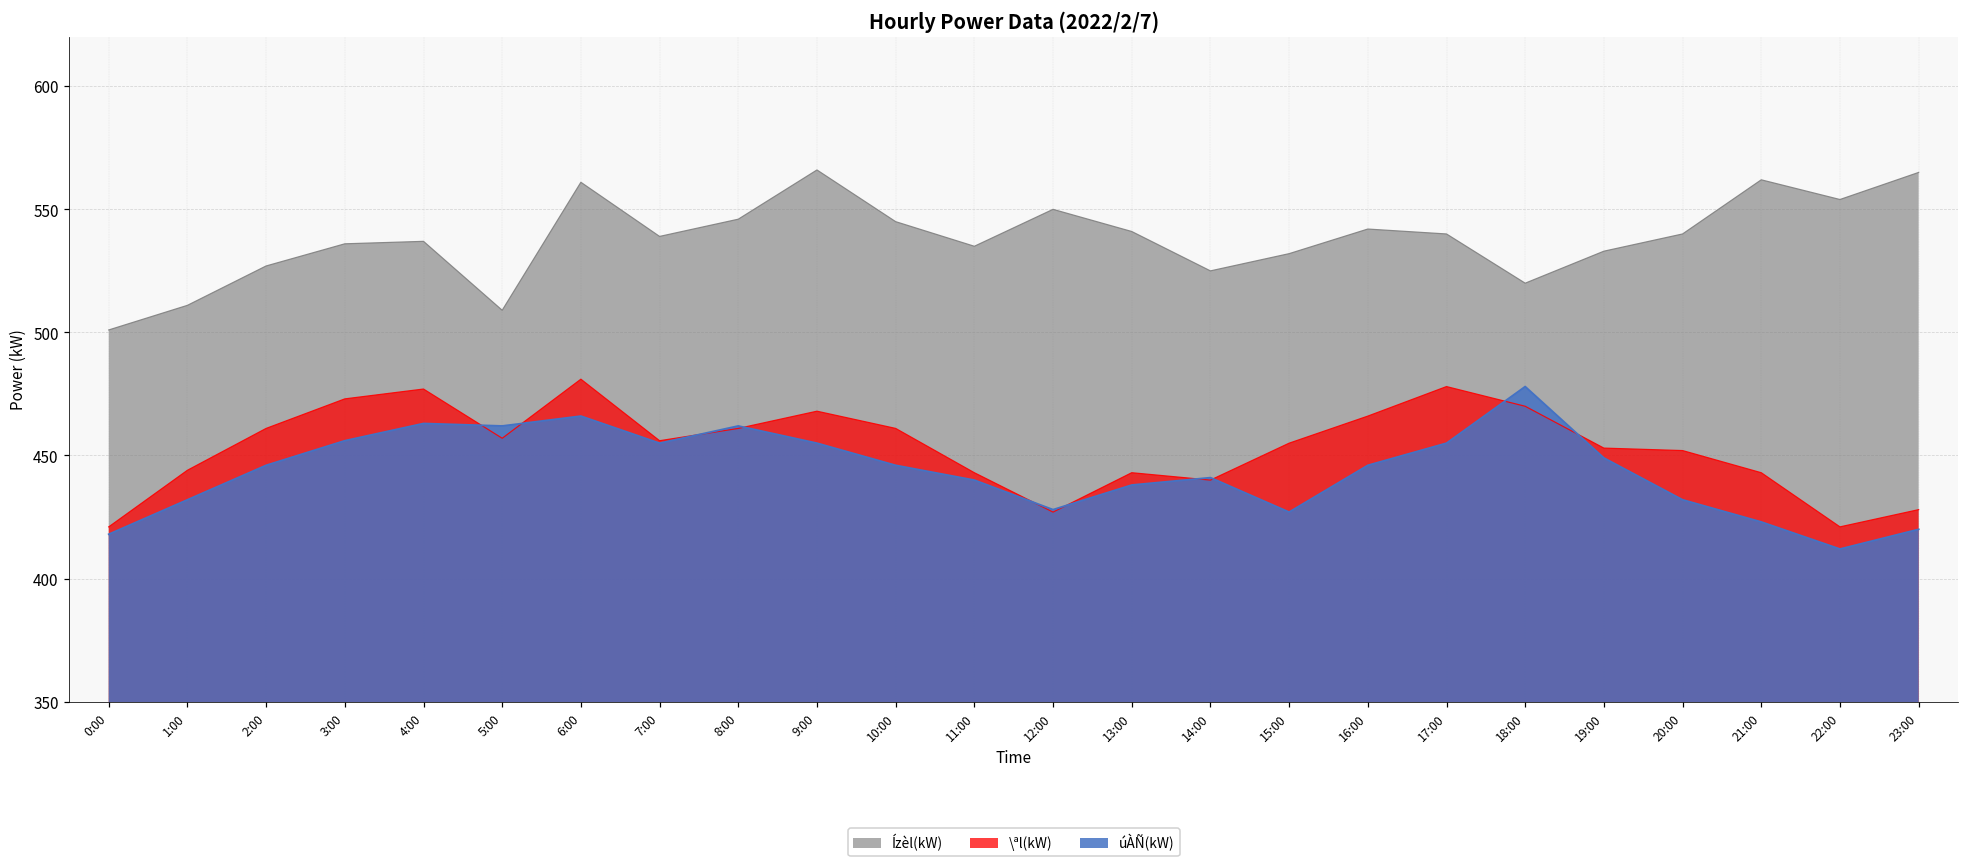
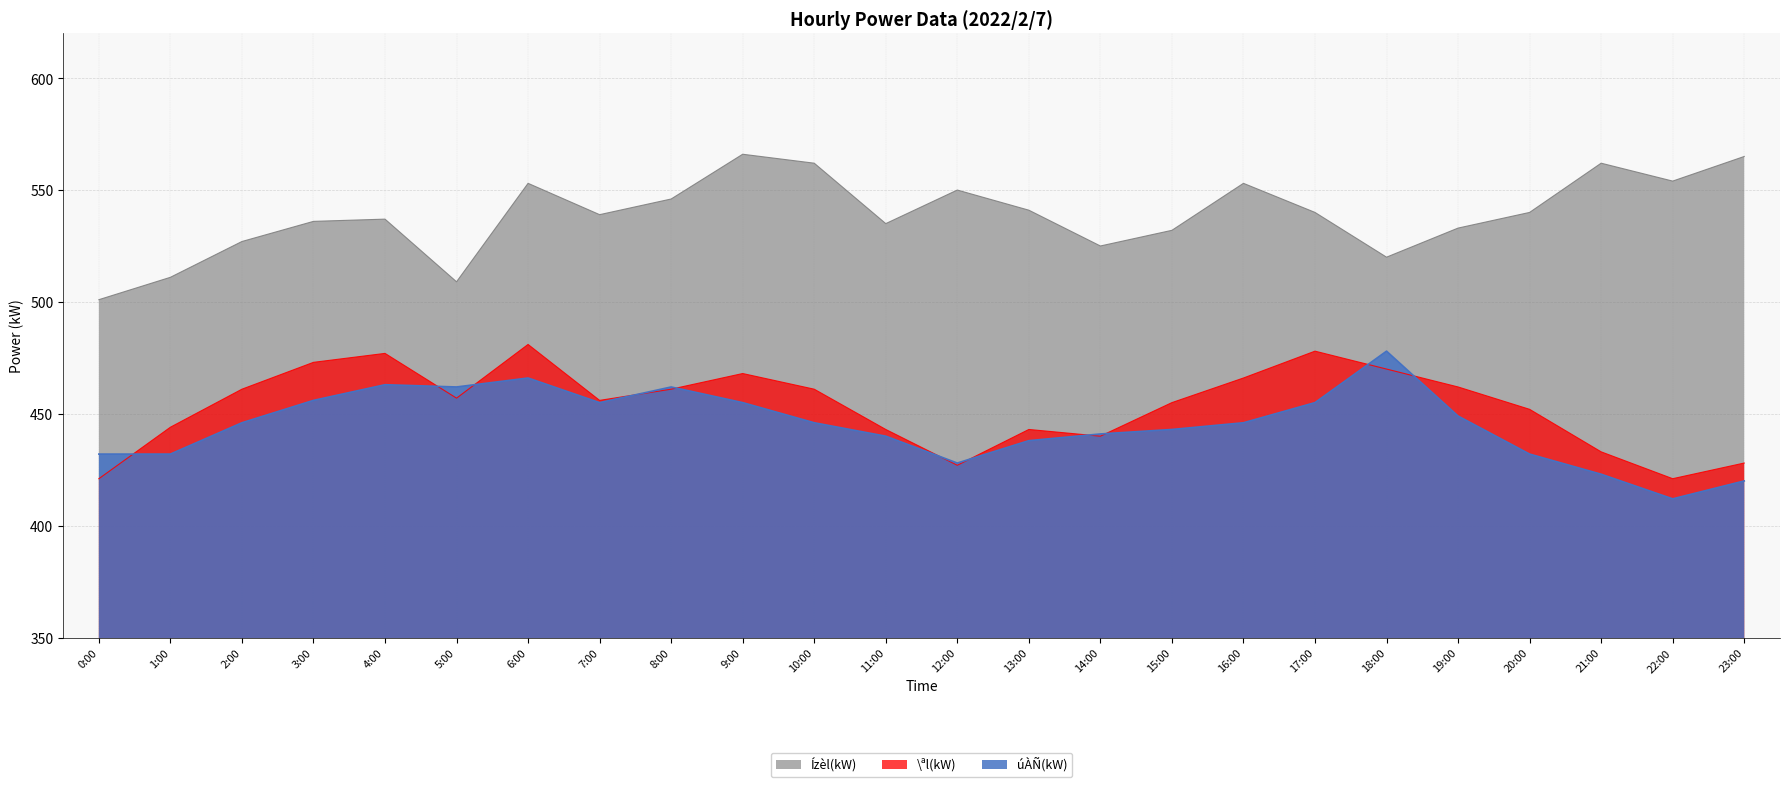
  {
    "Ízèl(kW)": {
      "0:00": 501,
      "1:00": 511,
      "2:00": 527,
      "3:00": 536,
      "4:00": 537,
      "5:00": 509,
-     "6:00": 561,
+     "6:00": 553,
      "7:00": 539,
      "8:00": 546,
      "9:00": 566,
-     "10:00": 545,
+     "10:00": 562,
      "11:00": 535,
      "12:00": 550,
      "13:00": 541,
      "14:00": 525,
      "15:00": 532,
-     "16:00": 542,
+     "16:00": 553,
      "17:00": 540,
      "18:00": 520,
      "19:00": 533,
      "20:00": 540,
      "21:00": 562,
      "22:00": 554,
      "23:00": 565
    },
    "\\ªl(kW)": {
      "0:00": 421,
      "1:00": 444,
      "2:00": 461,
      "3:00": 473,
      "4:00": 477,
      "5:00": 457,
      "6:00": 481,
      "9:00": 468,
      "10:00": 461,
      "11:00": 443,
      "13:00": 443,
      "15:00": 455,
      "16:00": 466,
      "17:00": 478,
      "18:00": 470,
-     "19:00": 453,
+     "19:00": 462,
      "20:00": 452,
-     "21:00": 443,
+     "21:00": 433,
      "22:00": 421,
      "23:00": 428
    },
    "úÀÑ(kW)": {
-     "0:00": 418,
+     "0:00": 432,
      "1:00": 432,
      "2:00": 446,
      "3:00": 456,
      "4:00": 463,
      "5:00": 462,
      "6:00": 466,
      "9:00": 455,
      "10:00": 446,
      "11:00": 440,
      "13:00": 438,
-     "15:00": 427,
+     "15:00": 443,
      "16:00": 446,
      "17:00": 455,
      "18:00": 478,
      "19:00": 449,
      "20:00": 432,
      "21:00": 423,
      "22:00": 412,
      "23:00": 420
    }
  }
